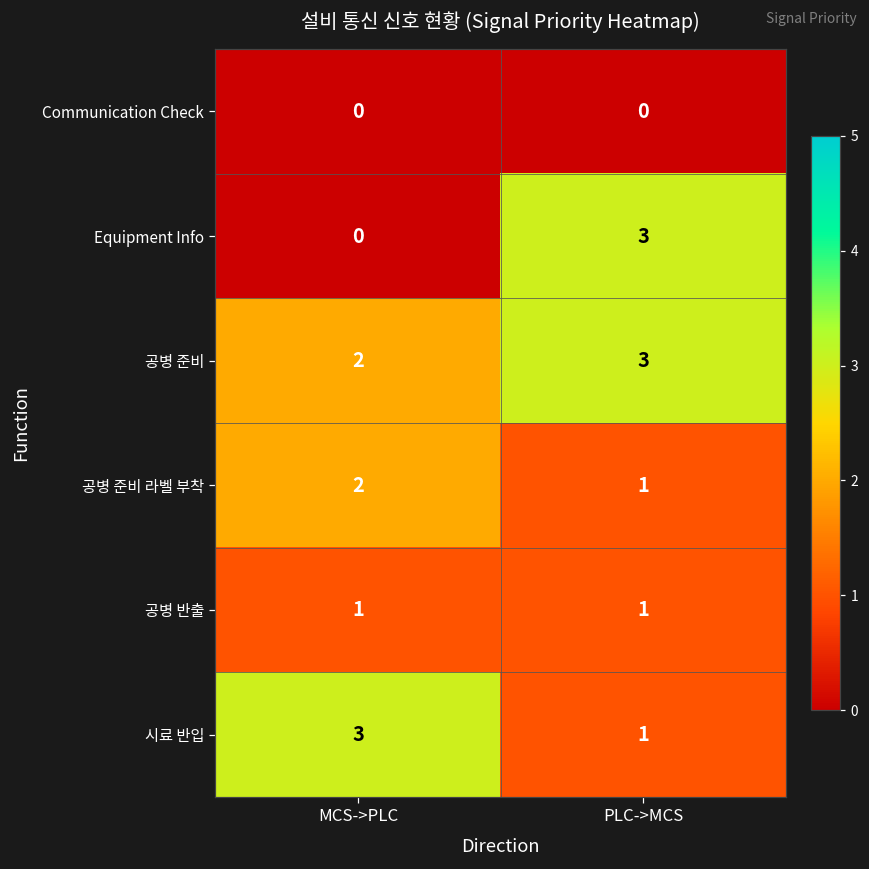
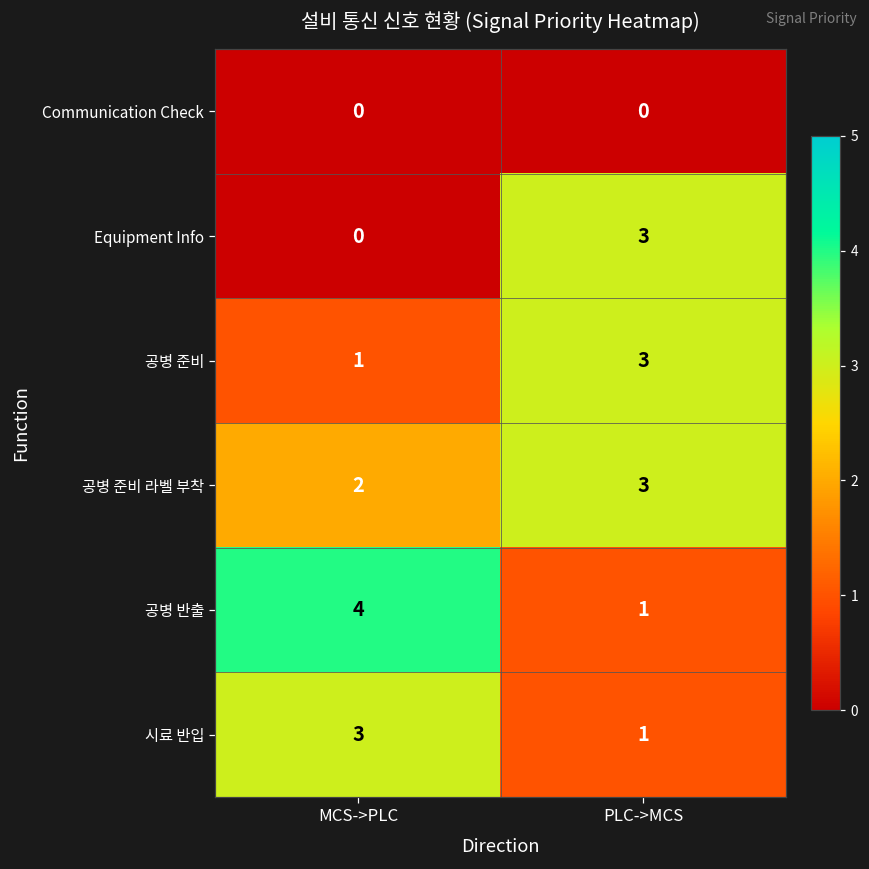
  {
    "Communication Check": {
      "MCS->PLC": 0,
      "PLC->MCS": 0
    },
    "Equipment Info": {
      "MCS->PLC": 0,
      "PLC->MCS": 3
    },
    "공병 준비": {
-     "MCS->PLC": 2,
+     "MCS->PLC": 1,
      "PLC->MCS": 3
    },
    "공병 준비 라벨 부착": {
      "MCS->PLC": 2,
-     "PLC->MCS": 1
+     "PLC->MCS": 3
    },
    "공병 반출": {
-     "MCS->PLC": 1,
+     "MCS->PLC": 4,
      "PLC->MCS": 1
    },
    "시료 반입": {
      "MCS->PLC": 3,
      "PLC->MCS": 1
    }
  }
